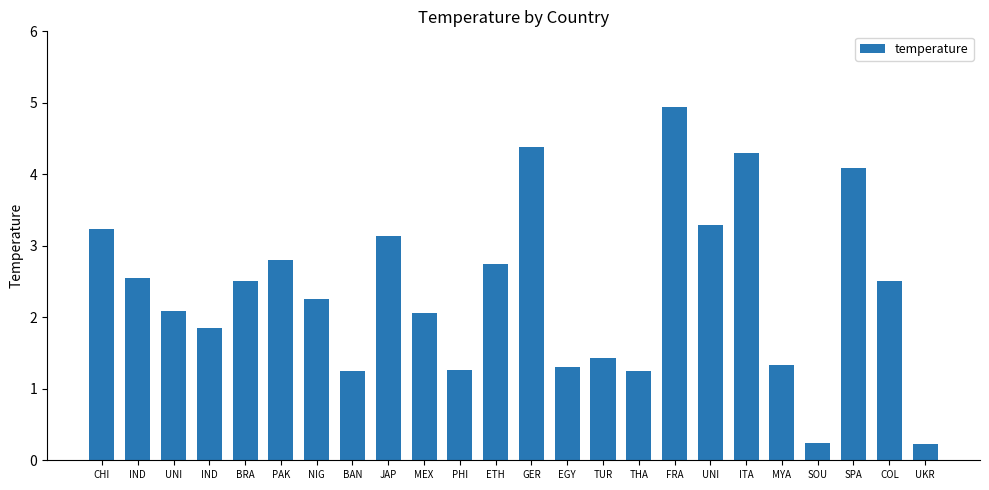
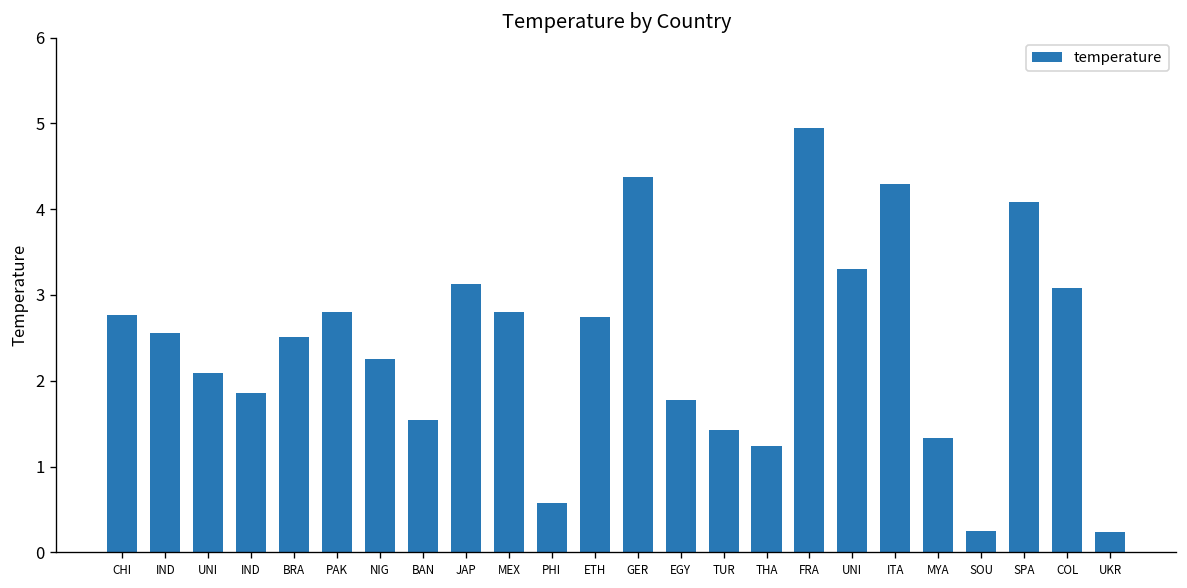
  {
-   "CHI": 3.2,
+   "CHI": 2.8,
    "BRA": 2.5,
    "PAK": 2.8,
    "NIG": 2.3,
-   "BAN": 1.2,
+   "BAN": 1.5,
    "JAP": 3.1,
-   "MEX": 2.1,
-   "PHI": 1.3,
+   "MEX": 2.8,
+   "PHI": 0.6,
    "ETH": 2.7,
    "GER": 4.4,
-   "EGY": 1.3,
+   "EGY": 1.8,
    "TUR": 1.4,
    "THA": 1.2,
    "FRA": 4.9,
    "ITA": 4.3,
    "MYA": 1.3,
    "SOU": 0.2,
    "SPA": 4.1,
-   "COL": 2.5,
+   "COL": 3.1,
    "UKR": 0.2
  }
